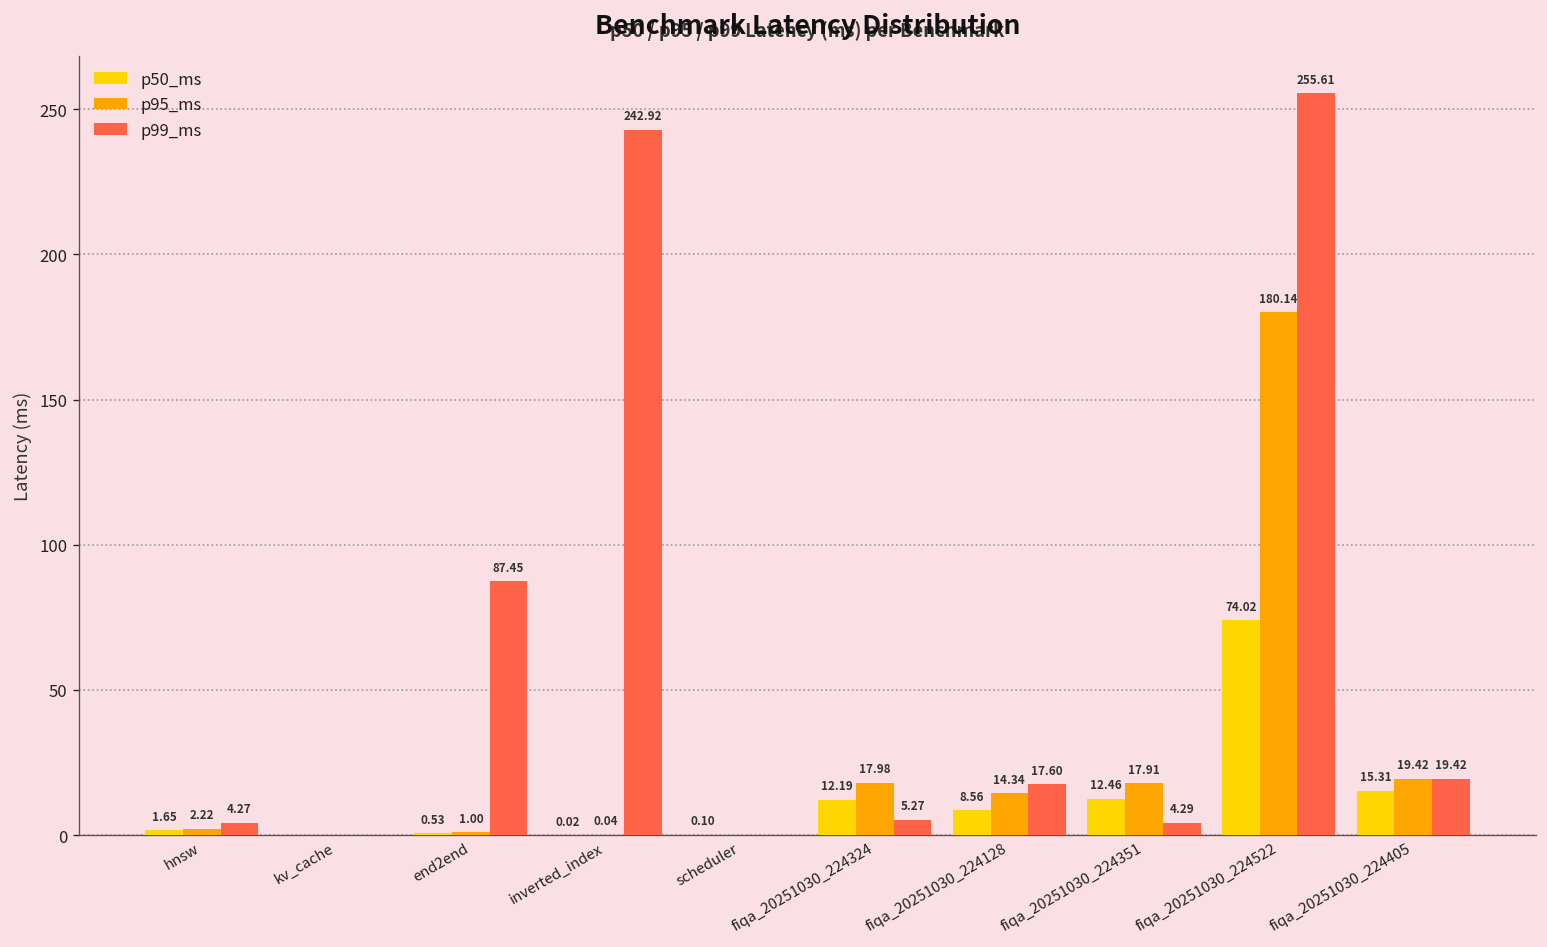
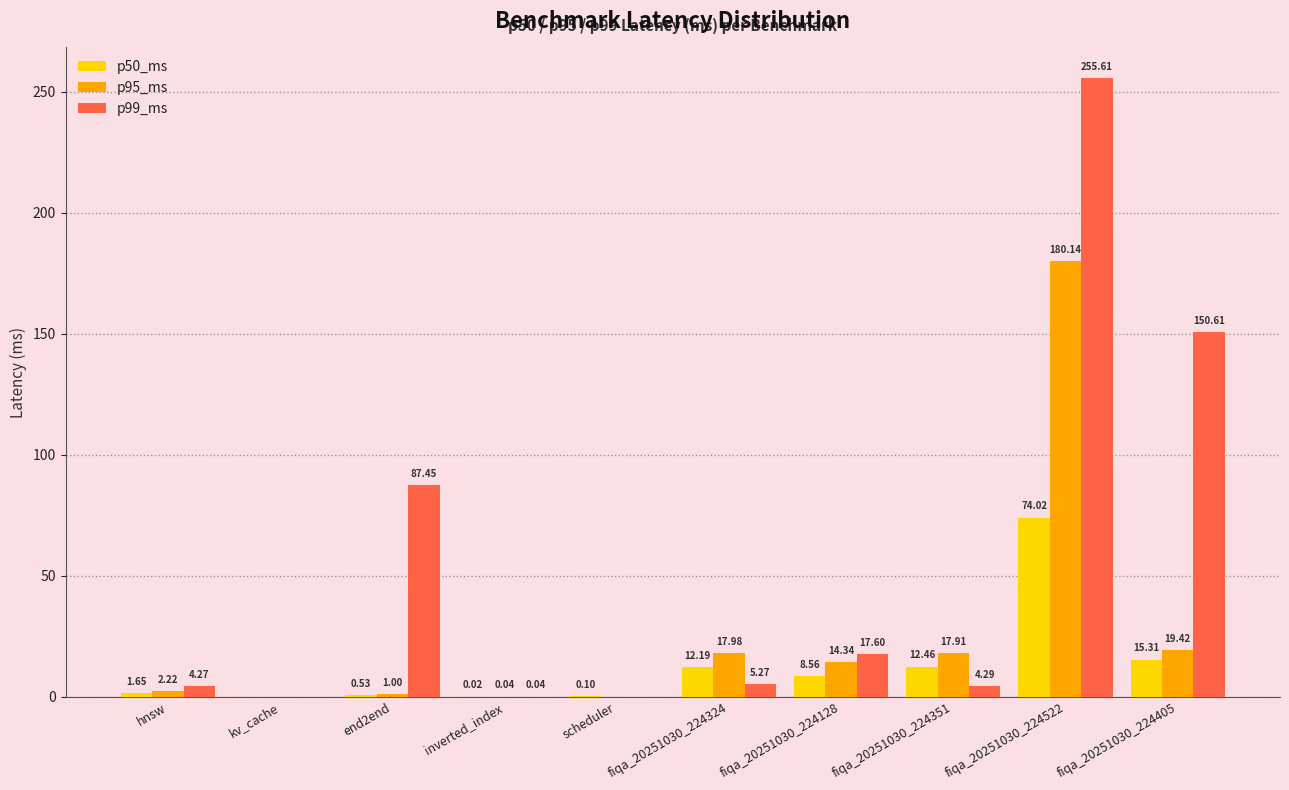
  {
    "p99_ms": {
      "hnsw": 4.27,
      "end2end": 87.45,
-     "inverted_index": 242.92,
+     "inverted_index": 0.04,
      "fiqa_20251030_224324": 5.27,
      "fiqa_20251030_224128": 17.60,
      "fiqa_20251030_224351": 4.29,
      "fiqa_20251030_224522": 255.61,
-     "fiqa_20251030_224405": 19.42
+     "fiqa_20251030_224405": 150.61
    }
  }
